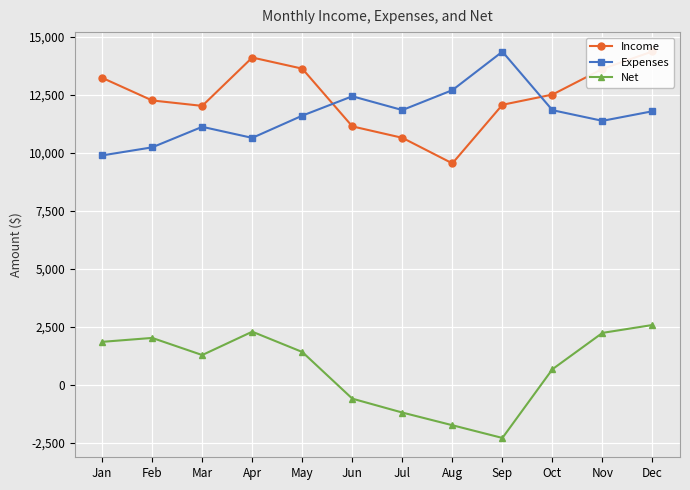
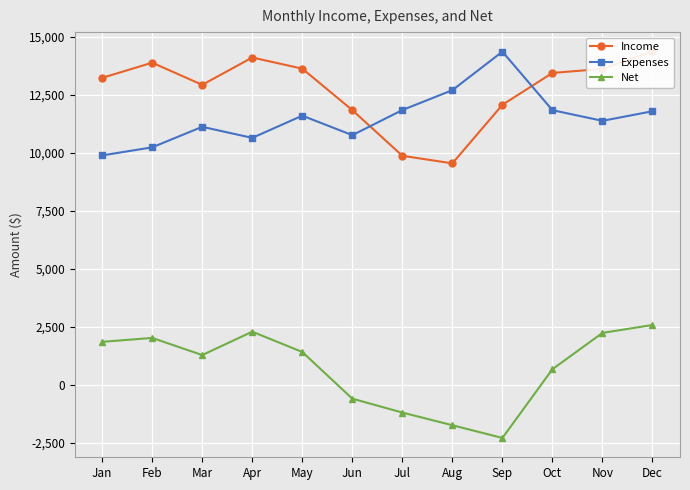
  {
    "Income": {
      "Jan": "13,200",
-     "Feb": "12,300",
-     "Mar": "12,000",
+     "Feb": "13,900",
+     "Mar": "12,900",
      "Apr": "14,100",
      "May": "13,600",
-     "Jun": "11,100",
-     "Jul": "10,600",
+     "Jun": "11,800",
+     "Jul": "9,900",
      "Aug": "9,500",
      "Sep": "12,100",
-     "Oct": "12,500"
+     "Oct": "13,400"
    },
    "Expenses": {
      "Jan": "9,900",
      "Feb": "10,200",
      "Mar": "11,100",
      "Apr": "10,600",
      "May": "11,600",
-     "Jun": "12,400",
+     "Jun": "10,800",
      "Jul": "11,800",
      "Aug": "12,700",
      "Sep": "14,400",
      "Oct": "11,800",
      "Nov": "11,400",
      "Dec": "11,800"
    },
    "Net": {
      "Jan": "1,900",
      "Feb": "2,000",
      "Mar": "1,300",
      "Apr": "2,300",
      "May": "1,400",
      "Jun": "-600",
      "Jul": "-1,200",
      "Aug": "-1,700",
      "Sep": "-2,300",
      "Oct": "700",
      "Nov": "2,200",
      "Dec": "2,600"
    }
  }
